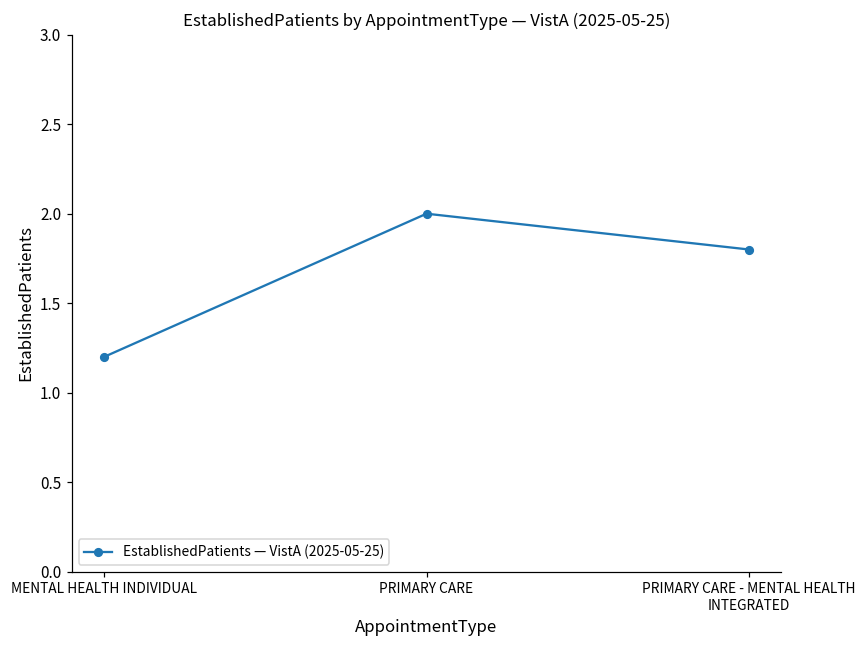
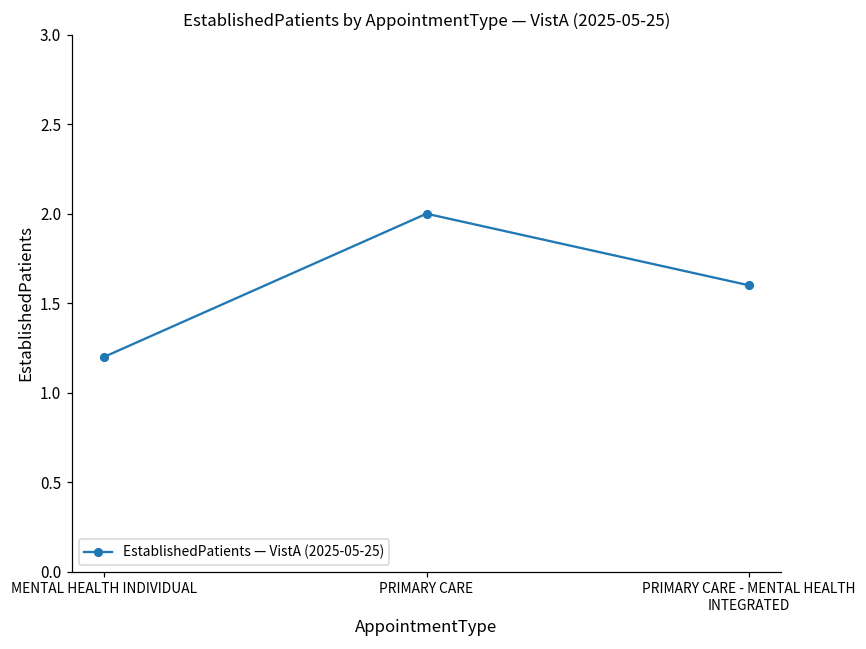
  {
    "MENTAL HEALTH INDIVIDUAL": 1.2,
    "PRIMARY CARE": 2.0,
-   "PRIMARY CARE - MENTAL HEALTH INTEGRATED": 1.8
+   "PRIMARY CARE - MENTAL HEALTH INTEGRATED": 1.6
  }
